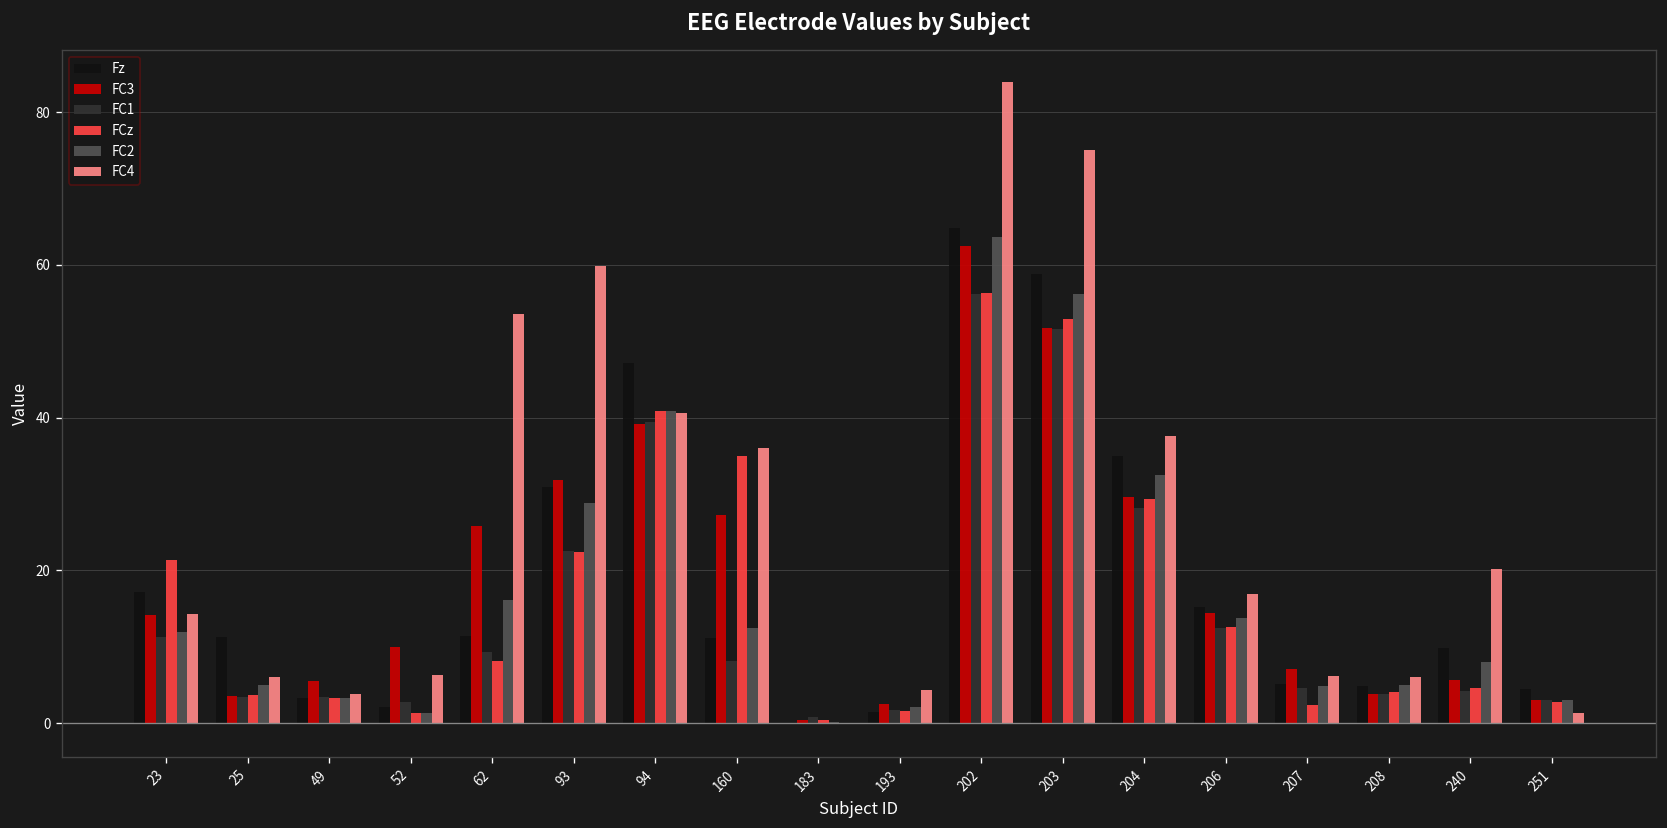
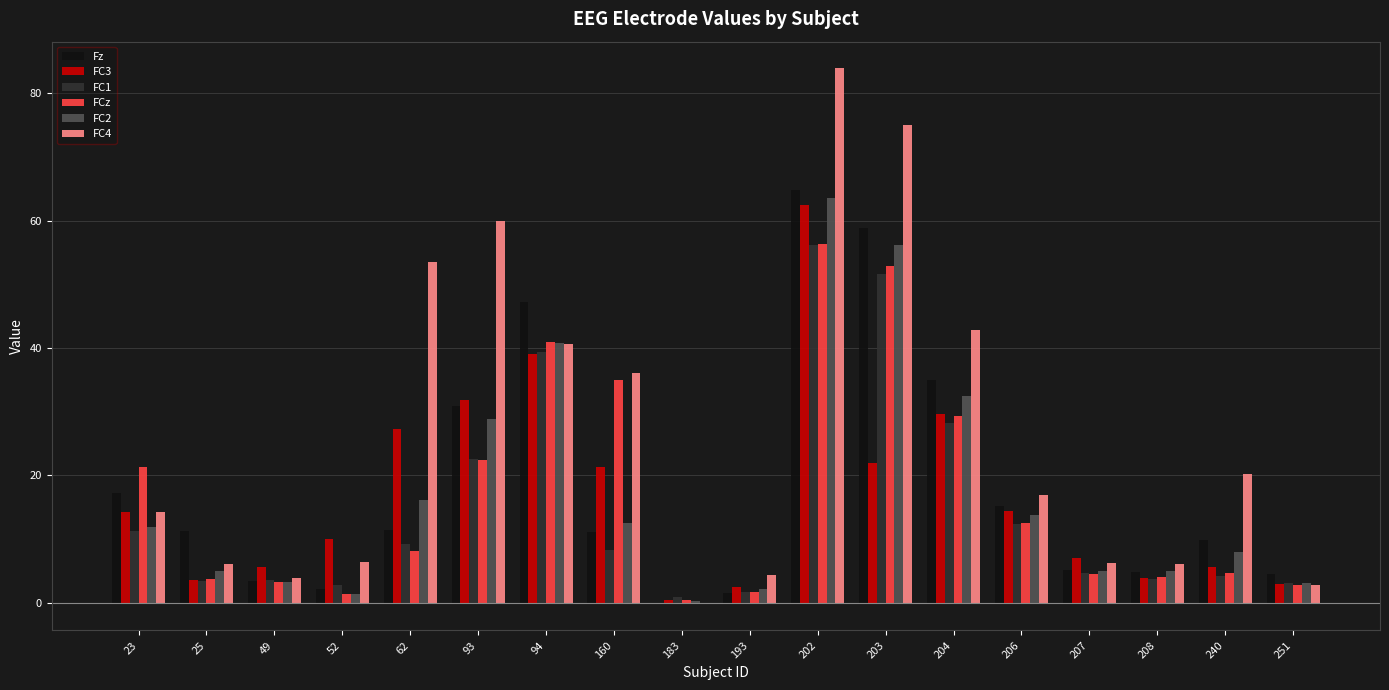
  {
    "FC3": {
      "23": 14,
      "25": 4,
      "49": 6,
      "52": 10,
-     "62": 26,
+     "62": 27,
      "93": 32,
      "94": 39,
-     "160": 27,
+     "160": 21,
      "183": 0,
      "193": 3,
      "202": 62,
-     "203": 52,
+     "203": 22,
      "204": 30,
      "206": 14,
      "207": 7,
      "208": 4,
      "240": 6,
      "251": 3
    },
    "FCz": {
      "23": 21,
      "25": 4,
      "49": 3,
      "52": 1,
      "62": 8,
      "93": 22,
      "94": 41,
      "160": 35,
      "183": 0,
      "193": 2,
      "202": 56,
      "203": 53,
      "204": 29,
      "206": 13,
-     "207": 2,
+     "207": 5,
      "208": 4,
      "240": 5,
      "251": 3
    },
    "FC4": {
      "23": 14,
      "25": 6,
      "49": 4,
      "52": 6,
      "62": 54,
      "93": 60,
      "94": 41,
      "160": 36,
      "193": 4,
      "202": 84,
      "203": 75,
-     "204": 38,
+     "204": 43,
      "206": 17,
      "207": 6,
      "208": 6,
      "240": 20,
-     "251": 1
+     "251": 3
    }
  }
